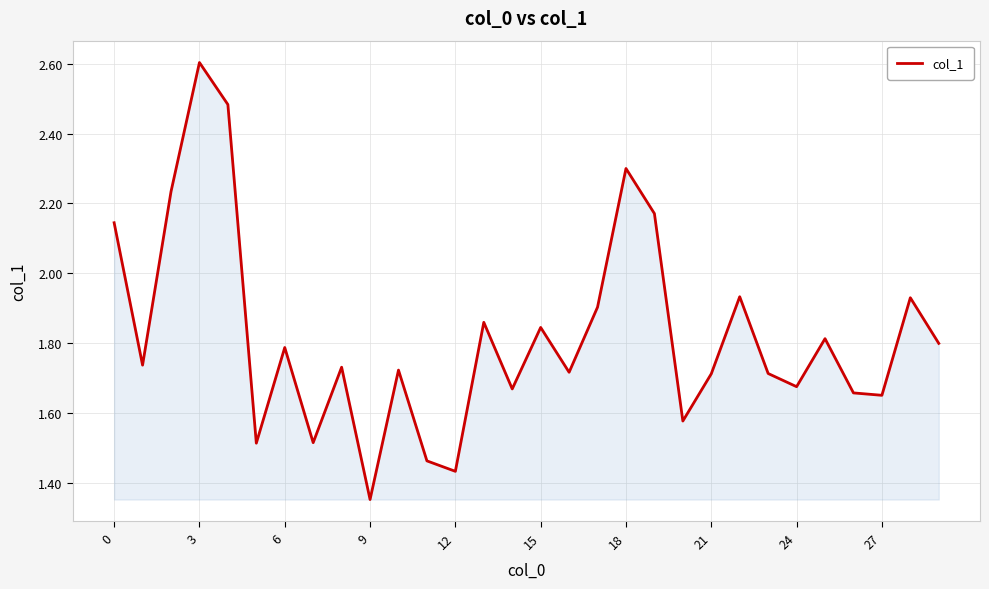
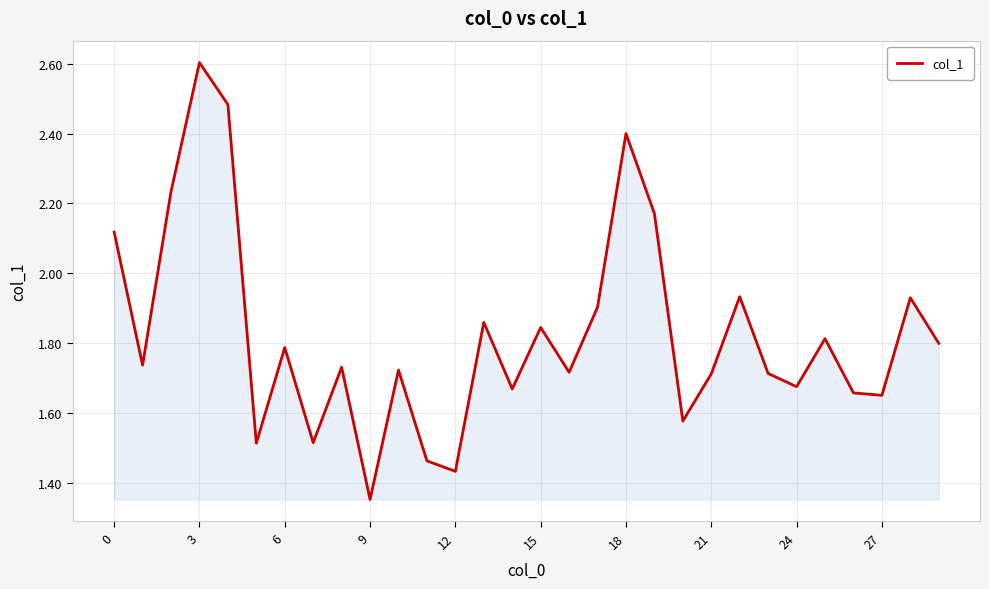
  {
-   "0": 2.14,
+   "0": 2.12,
    "3": 2.60,
    "6": 1.79,
    "9": 1.35,
    "12": 1.43,
    "15": 1.84,
-   "18": 2.3,
+   "18": 2.4,
    "21": 1.71,
    "24": 1.68,
    "27": 1.65
  }
